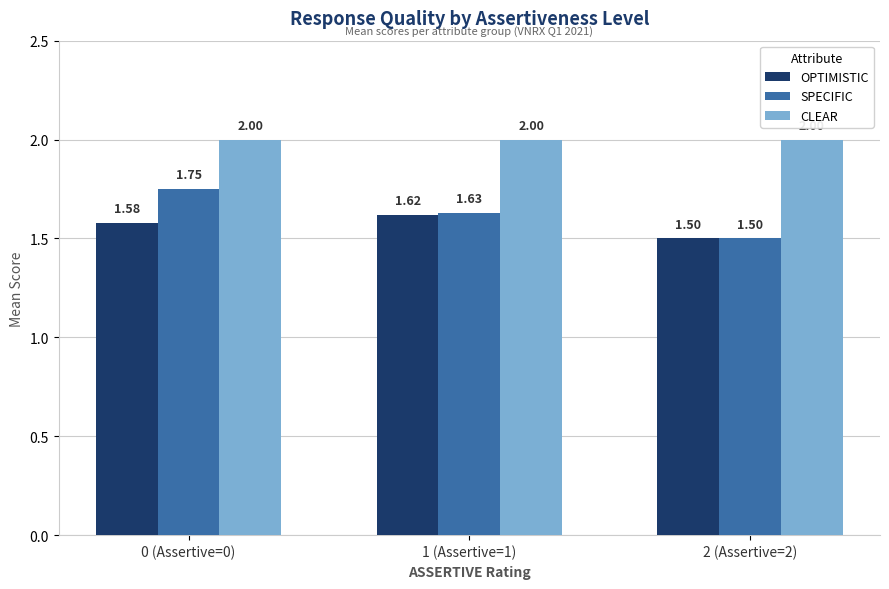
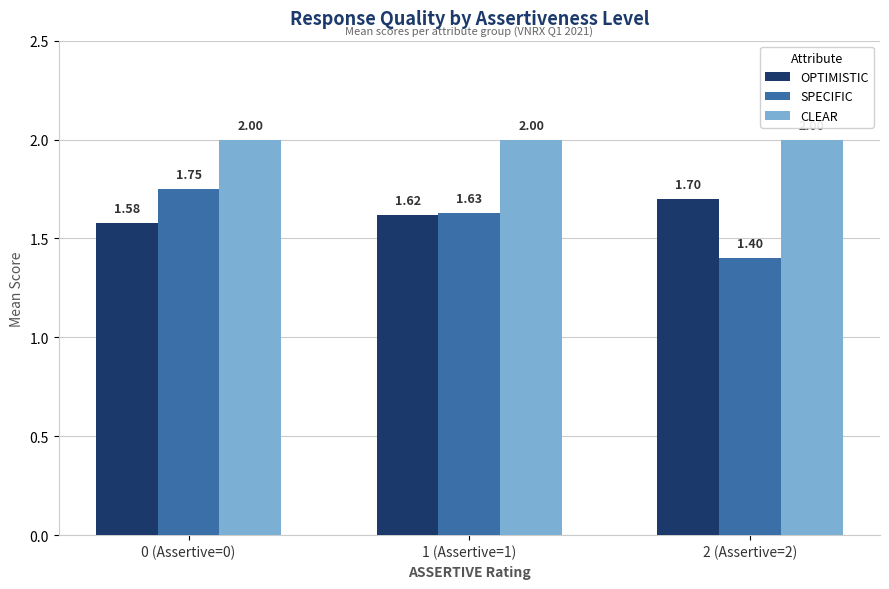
  {
    "OPTIMISTIC": {
      "0 (Assertive=0)": 1.58,
      "1 (Assertive=1)": 1.62,
-     "2 (Assertive=2)": 1.50
+     "2 (Assertive=2)": 1.70
    },
    "SPECIFIC": {
      "0 (Assertive=0)": 1.75,
      "1 (Assertive=1)": 1.63,
-     "2 (Assertive=2)": 1.50
+     "2 (Assertive=2)": 1.40
    },
    "CLEAR": {
      "0 (Assertive=0)": 2.00,
      "1 (Assertive=1)": 2.00
    }
  }
